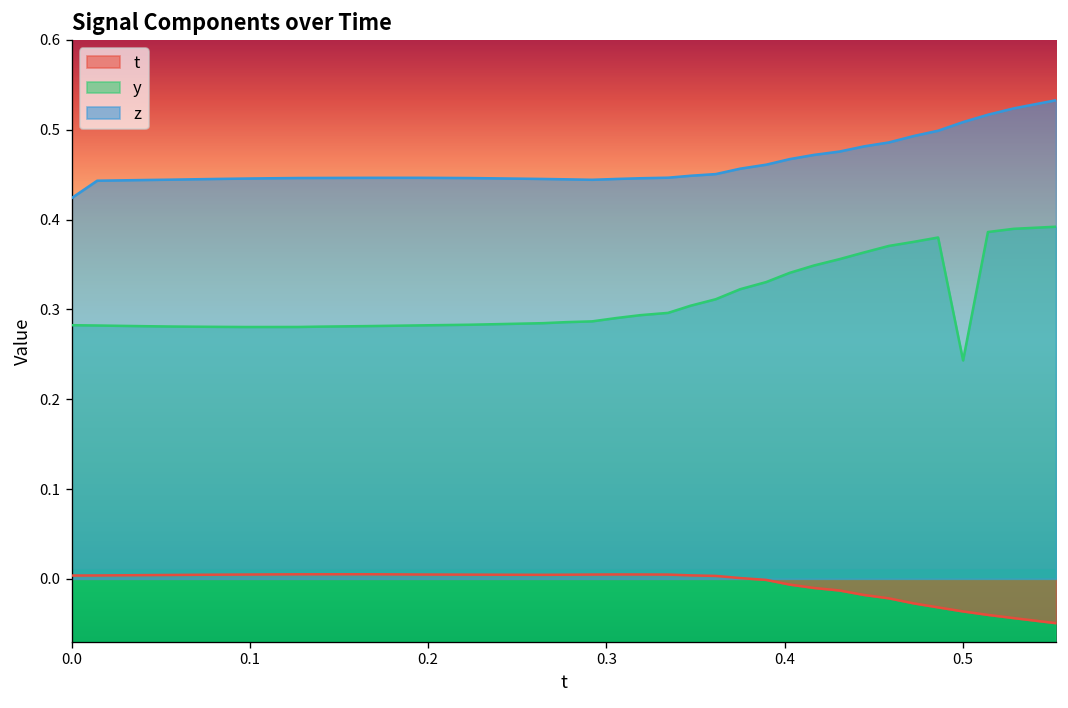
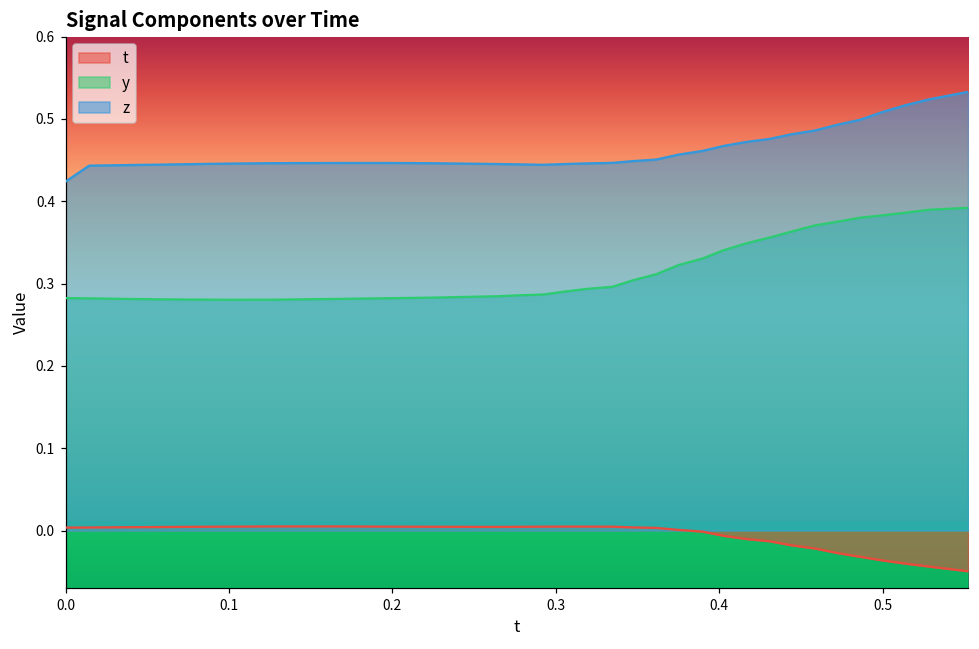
  {
    "y": {
      "0.0": 0.28,
-     "0.5": 0.24
+     "0.5": 0.38
    },
    "z": {
      "0.0": 0.42,
      "0.5": 0.51
    }
  }
